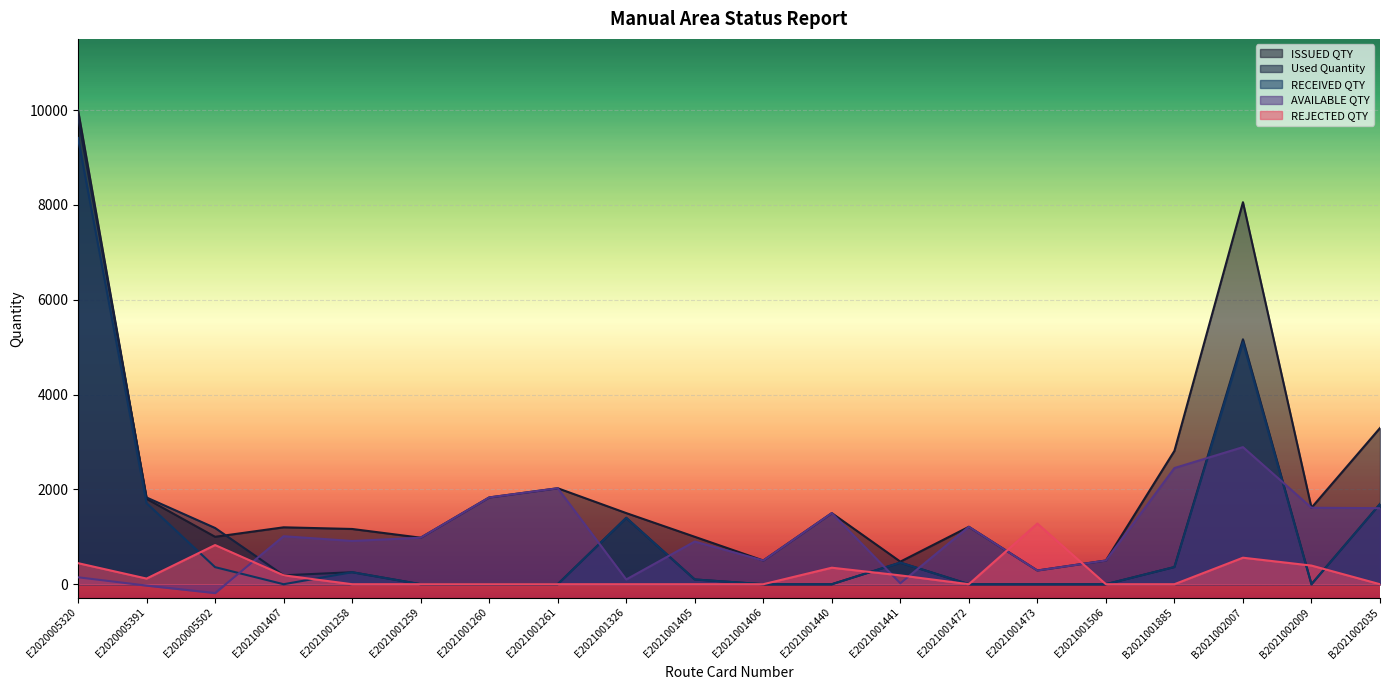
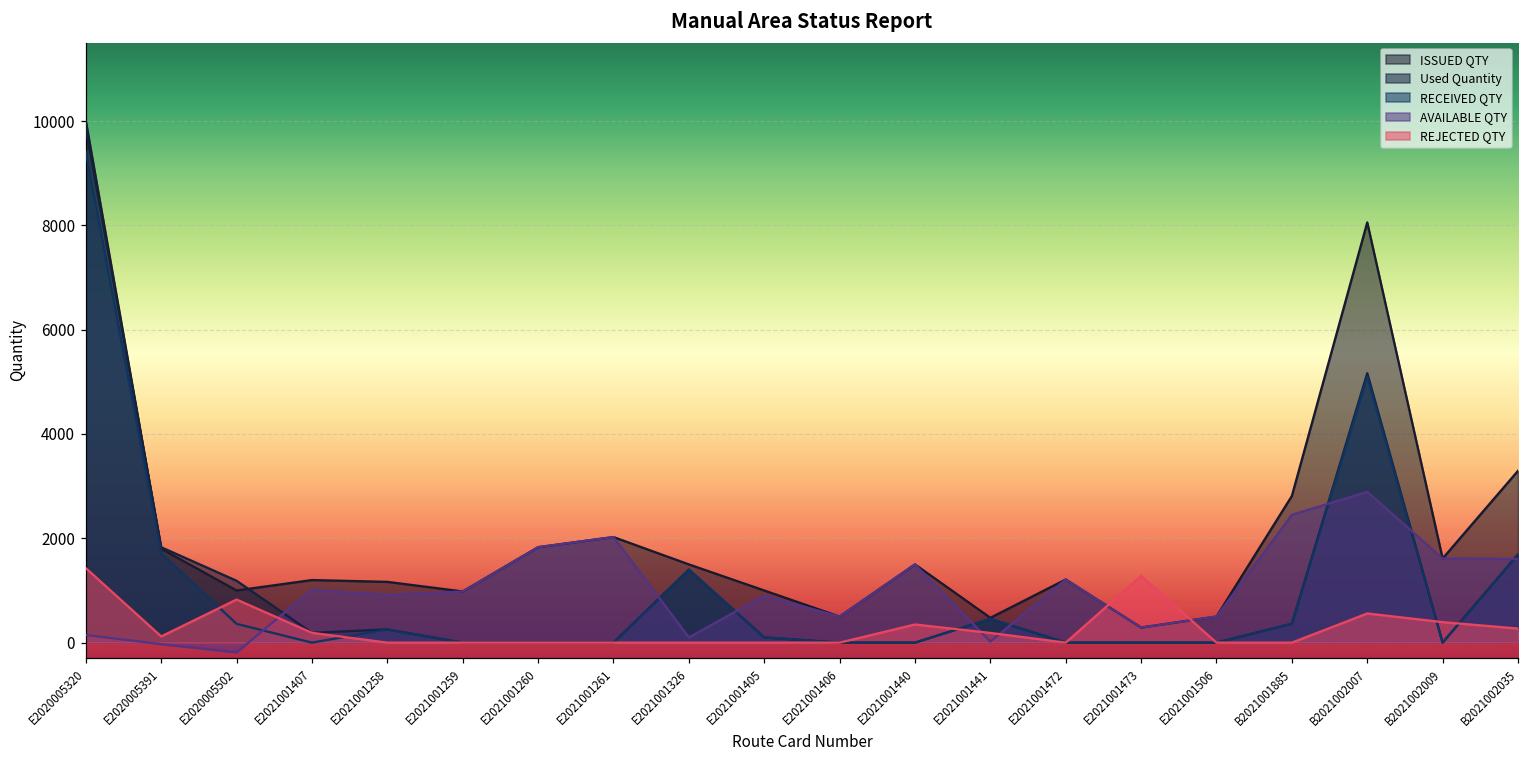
  {
    "REJECTED QTY": {
-     "E2020005320": 400,
+     "E2020005320": 1400,
      "E2020005391": 100,
      "E2020005502": 800,
      "E2021001258": 0,
      "E2021001326": 0,
      "E2021001405": 0,
      "E2021001440": 300,
      "E2021001441": 200,
      "E2021001473": 1300,
      "B2021001885": 0,
      "B2021002007": 600,
      "B2021002009": 400,
-     "B2021002035": 0
+     "B2021002035": 300
    }
  }
